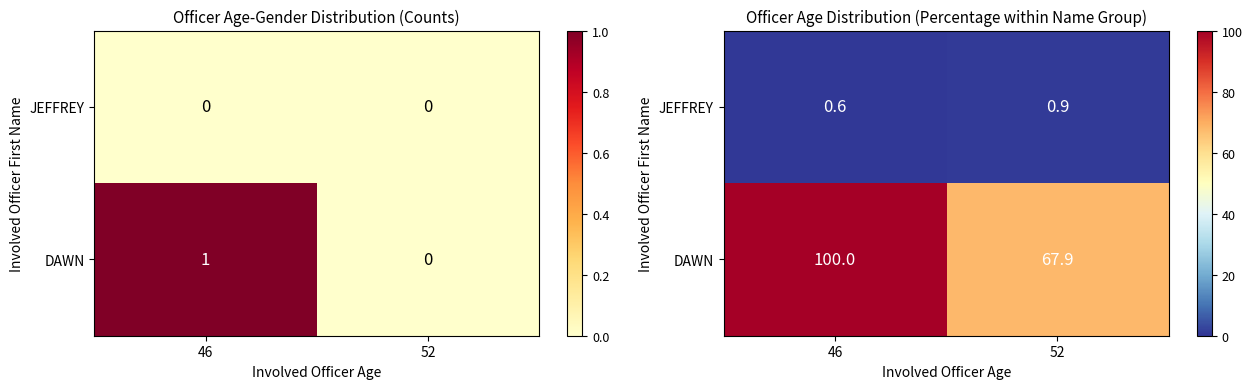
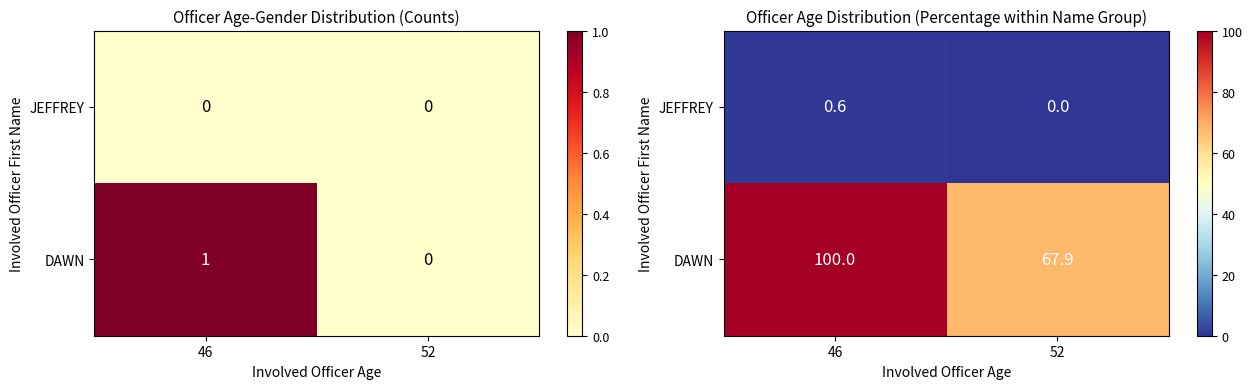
  {
    "Officer Age-Gender Distribution (Counts)": {
      "JEFFREY": {
        "46": 0,
        "52": 0
      },
      "DAWN": {
        "46": 1,
        "52": 0
      }
    },
    "Officer Age Distribution (Percentage within Name Group)": {
      "JEFFREY": {
        "46": 0.6,
-       "52": 0.9
+       "52": 0.0
      },
      "DAWN": {
        "46": 100.0,
        "52": 67.9
      }
    }
  }
